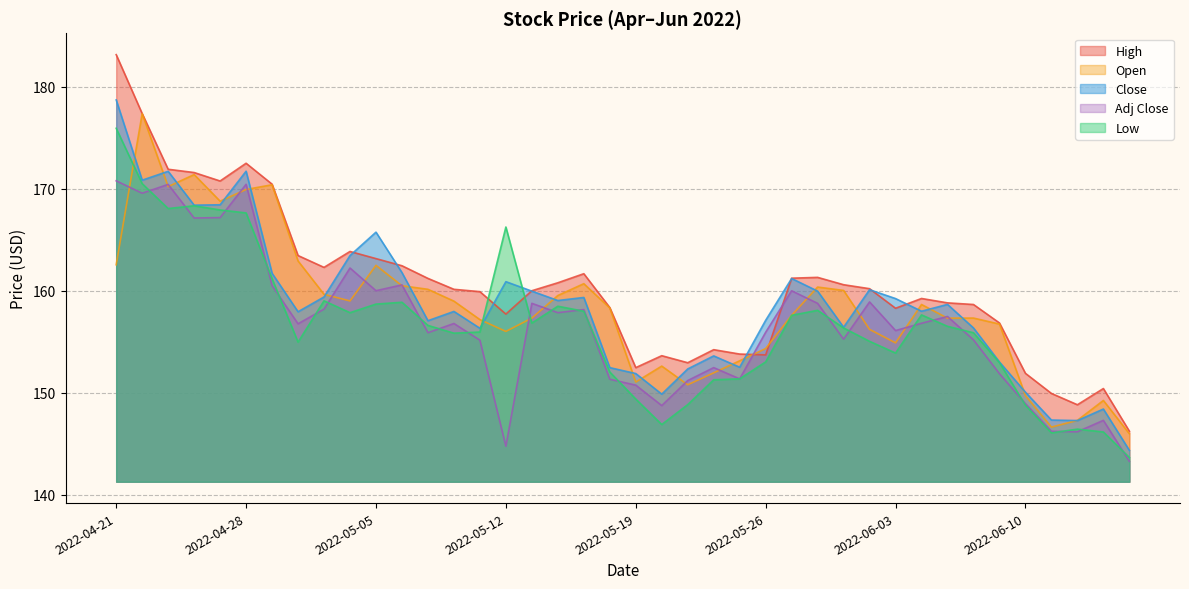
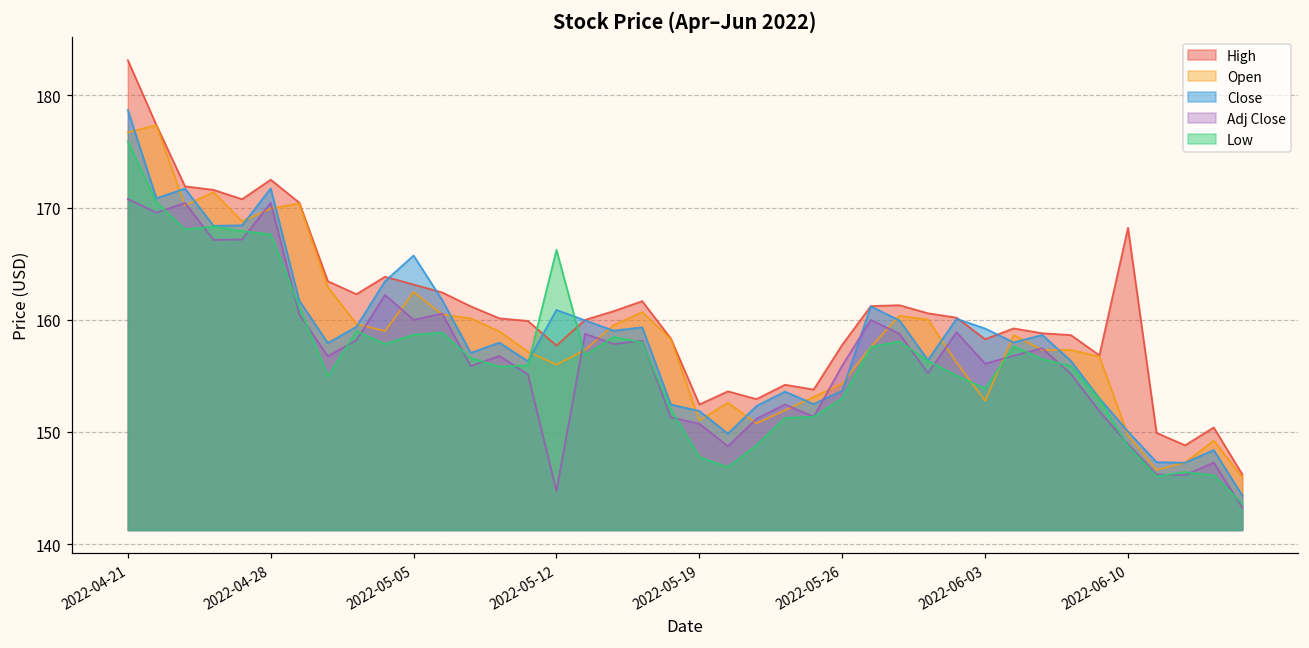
  {
    "High": {
      "2022-04-21": 183.1,
      "2022-04-28": 172.5,
      "2022-05-05": 163.1,
      "2022-05-12": 157.7,
      "2022-05-19": 152.4,
-     "2022-05-26": 153.7,
+     "2022-05-26": 157.8,
      "2022-06-03": 158.3,
-     "2022-06-10": 151.9
+     "2022-06-10": 168.2
    },
    "Open": {
-     "2022-04-21": 162.5,
+     "2022-04-21": 176.7,
      "2022-04-28": 169.9,
      "2022-05-05": 162.5,
      "2022-05-12": 156.0,
      "2022-05-19": 151.0,
      "2022-05-26": 154.3,
-     "2022-06-03": 154.9,
+     "2022-06-03": 152.8,
      "2022-06-10": 149.7
    },
    "Close": {
      "2022-04-21": 178.7,
      "2022-04-28": 171.7,
      "2022-05-05": 165.7,
      "2022-05-12": 160.9,
      "2022-05-19": 151.9,
-     "2022-05-26": 157.1,
+     "2022-05-26": 153.7,
      "2022-06-03": 159.2,
      "2022-06-10": 150.0
    },
    "Adj Close": {
      "2022-04-21": 170.8,
      "2022-04-28": 170.4,
      "2022-05-05": 160.0,
      "2022-05-12": 144.7,
      "2022-05-19": 150.7,
      "2022-05-26": 155.9,
      "2022-06-03": 156.1
    },
    "Low": {
      "2022-04-21": 175.9,
      "2022-04-28": 167.6,
      "2022-05-05": 158.7,
      "2022-05-12": 166.2,
-     "2022-05-19": 149.4,
+     "2022-05-19": 147.8,
      "2022-05-26": 153.0,
      "2022-06-03": 153.9
    }
  }
